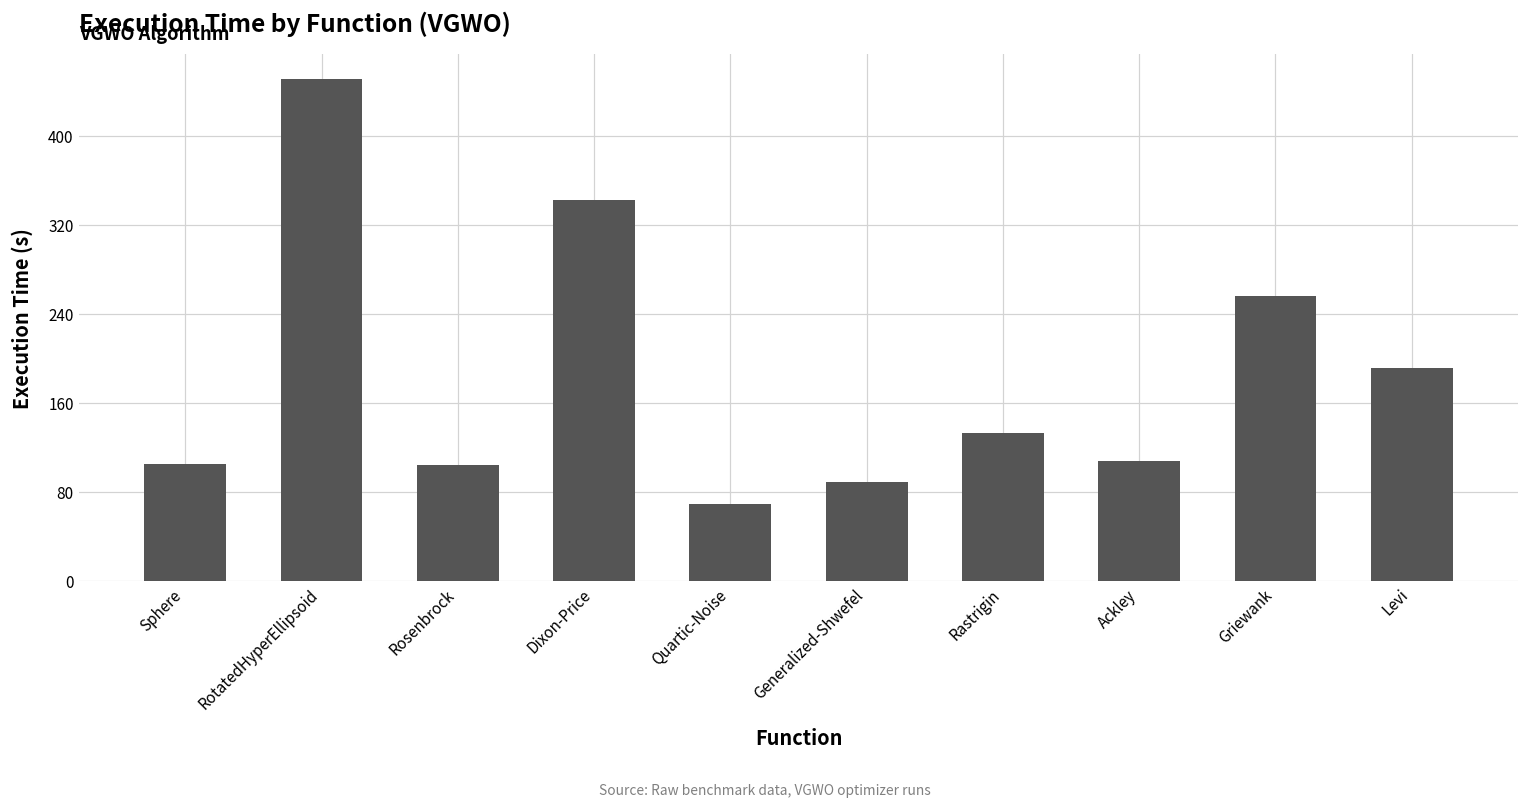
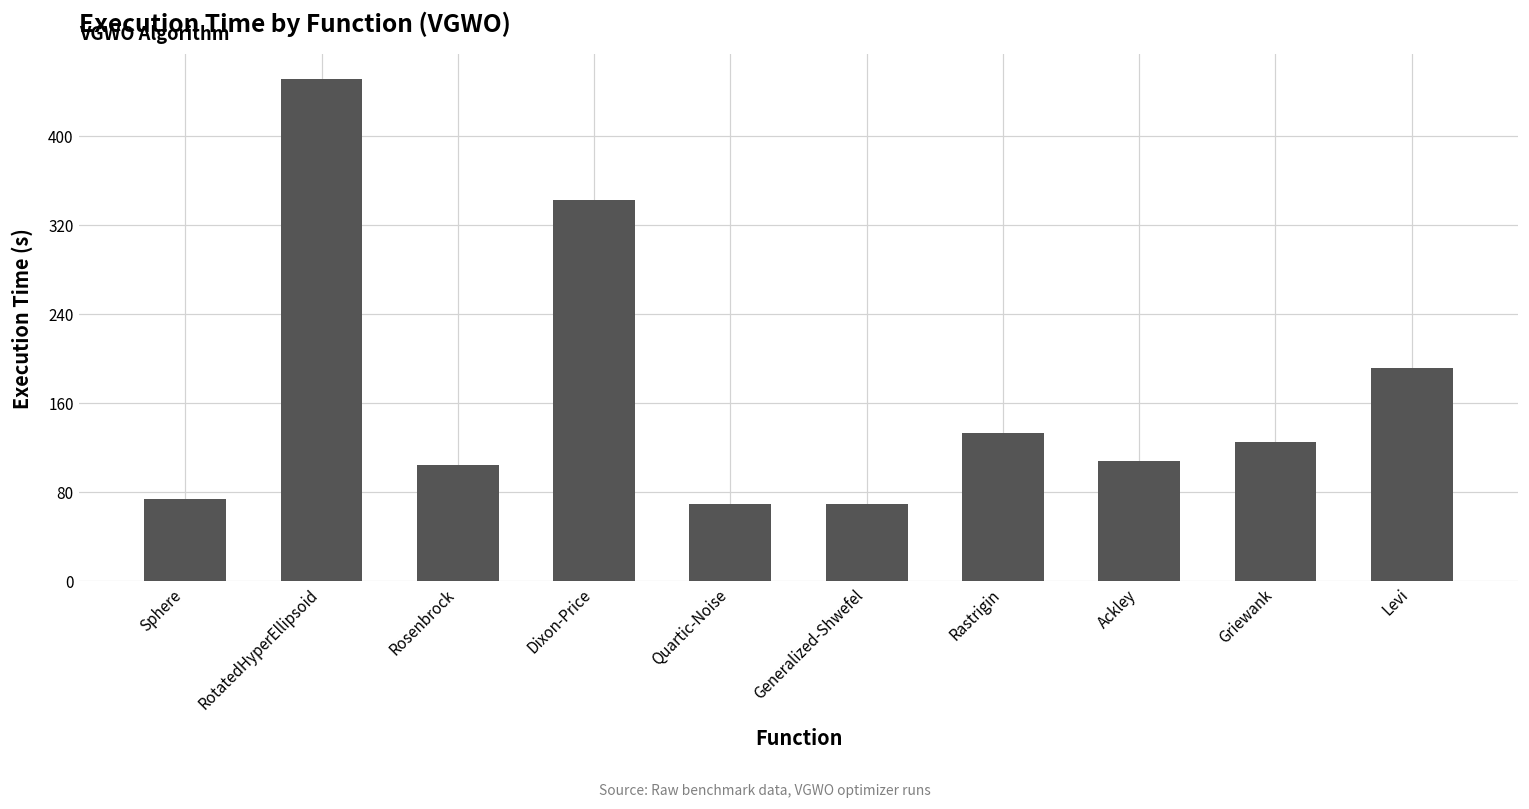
  {
-   "Sphere": 106,
+   "Sphere": 74,
    "RotatedHyperEllipsoid": 451,
    "Rosenbrock": 104,
    "Dixon-Price": 342,
    "Quartic-Noise": 70,
-   "Generalized-Shwefel": 89,
+   "Generalized-Shwefel": 69,
    "Rastrigin": 133,
    "Ackley": 108,
-   "Griewank": 257,
+   "Griewank": 125,
    "Levi": 192
  }
